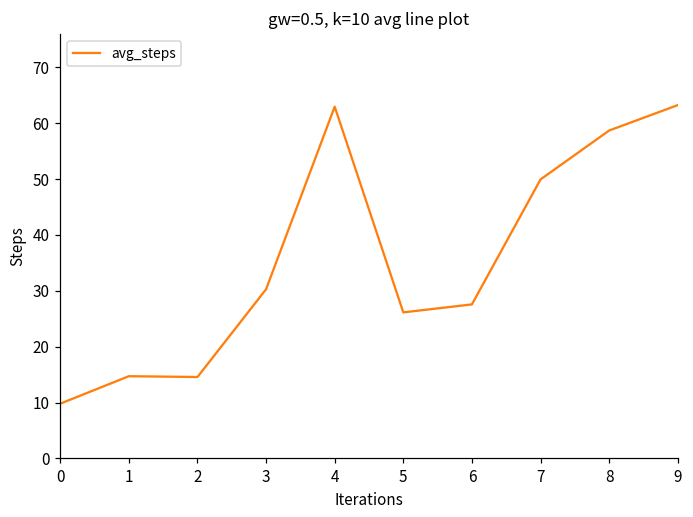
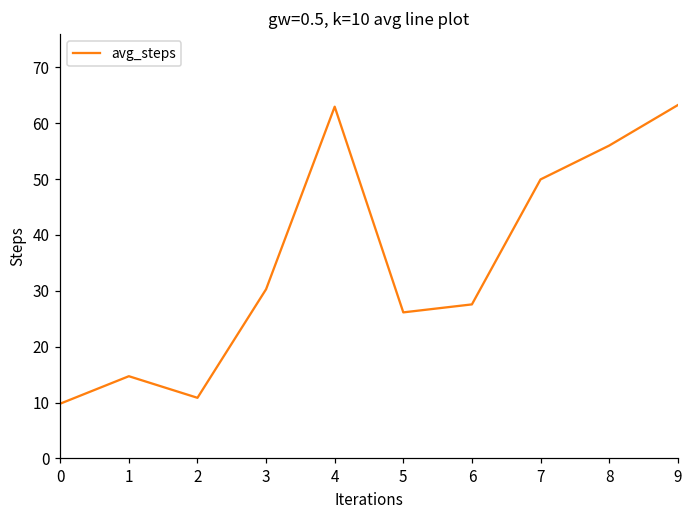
  {
    "0": 10,
    "1": 15,
-   "2": 15,
+   "2": 11,
    "3": 30,
    "4": 63,
    "5": 26,
    "6": 28,
    "7": 50,
-   "8": 59,
+   "8": 56,
    "9": 63
  }
